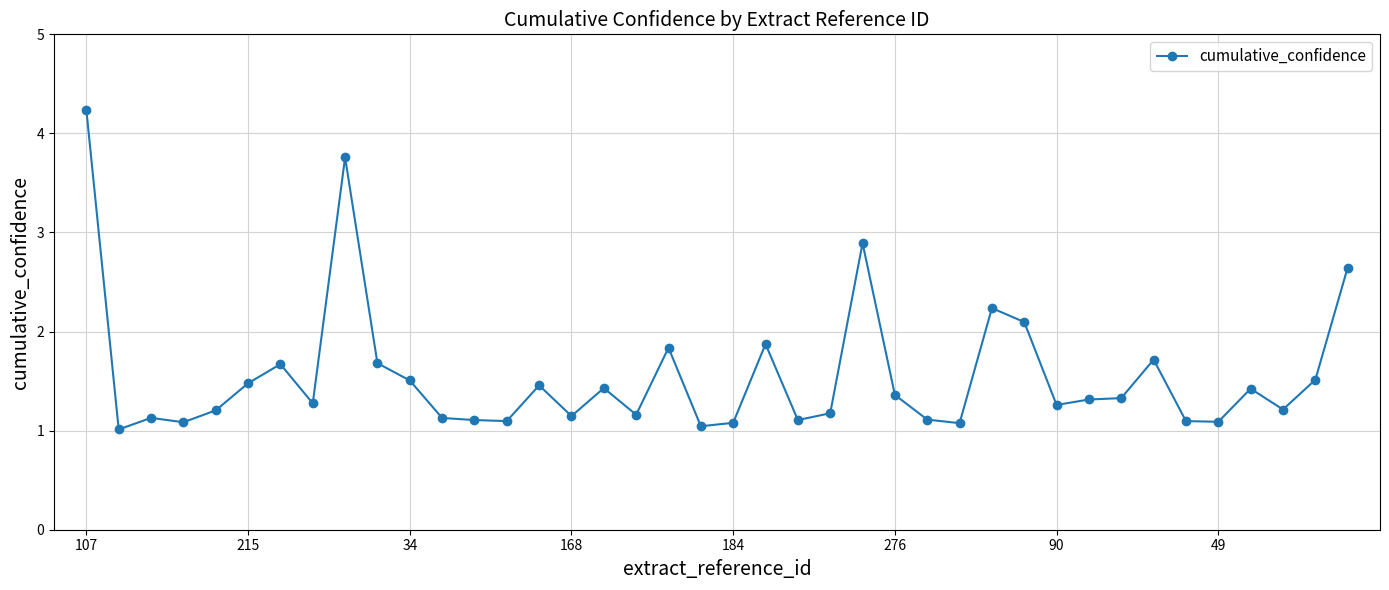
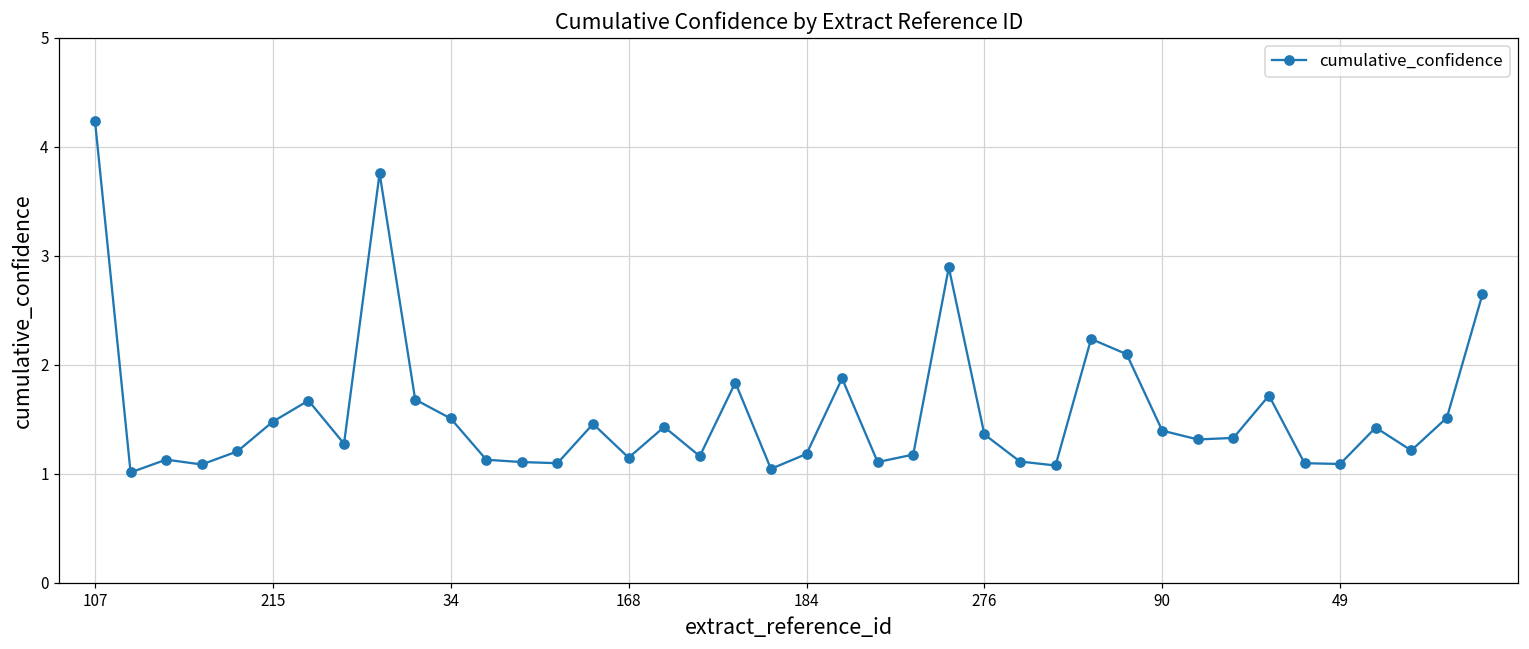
  {
    "107": 4.2,
    "215": 1.5,
    "168": 1.1,
-   "184": 1.1,
+   "184": 1.2,
    "276": 1.4,
-   "90": 1.3,
+   "90": 1.4,
    "49": 1.1
  }
